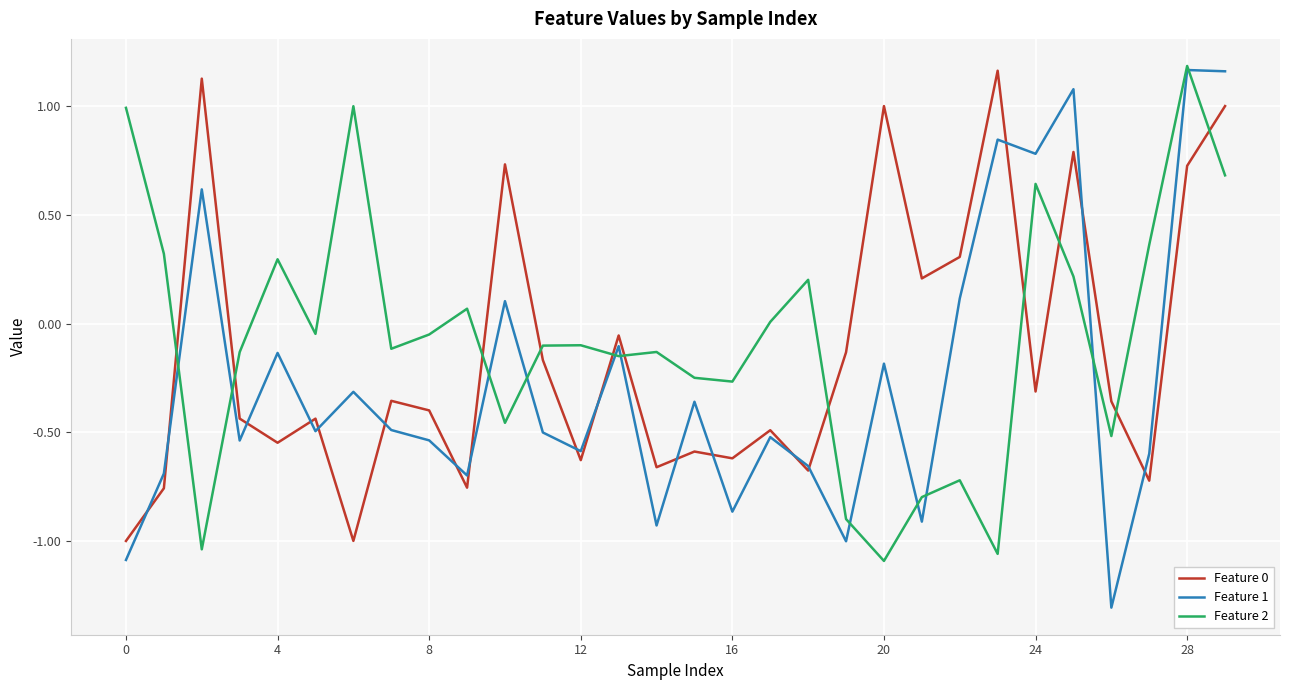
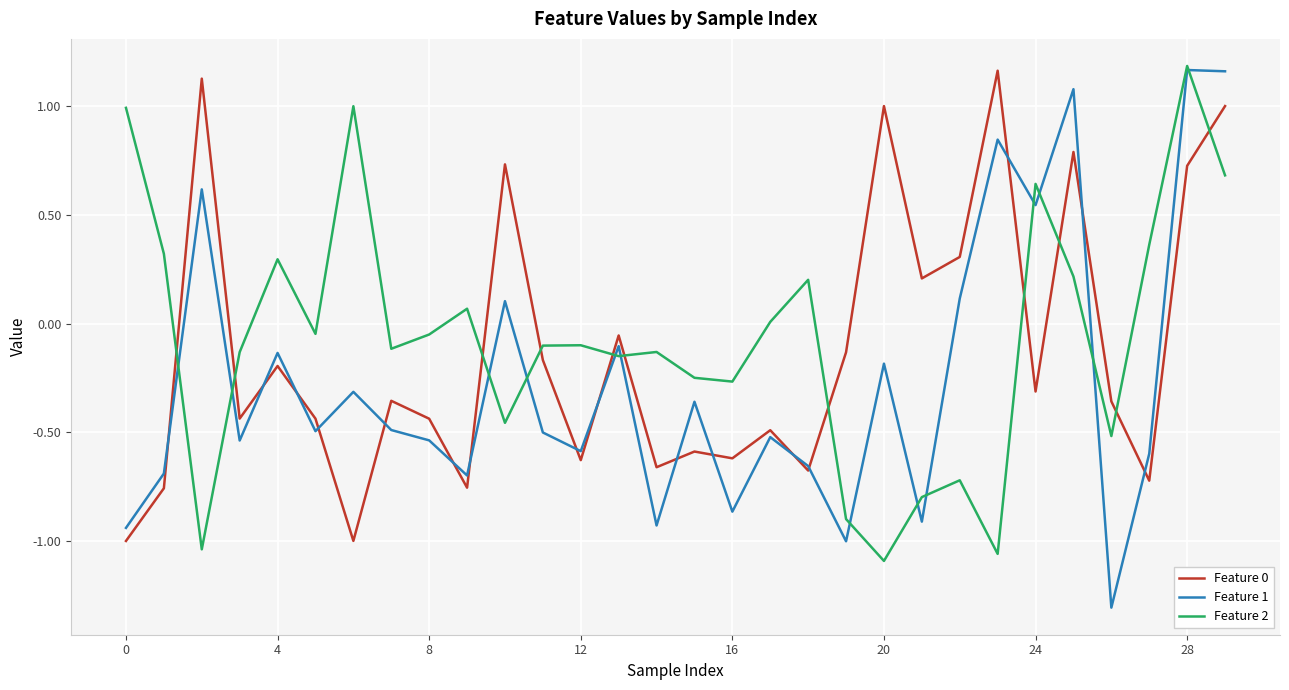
  {
    "Feature 0": {
      "0": -1.00,
-     "4": -0.55,
-     "8": -0.40,
+     "4": -0.20,
+     "8": -0.44,
      "12": -0.63,
      "16": -0.62,
      "20": 1.00,
      "24": -0.31,
      "28": 0.73
    },
    "Feature 1": {
-     "0": -1.09,
+     "0": -0.94,
      "4": -0.14,
      "8": -0.54,
      "12": -0.59,
      "16": -0.87,
      "20": -0.18,
-     "24": 0.78,
+     "24": 0.54,
      "28": 1.17
    },
    "Feature 2": {
      "0": 0.99,
      "4": 0.30,
      "8": -0.05,
      "12": -0.10,
      "16": -0.27,
      "20": -1.09,
      "24": 0.64,
      "28": 1.18
    }
  }
